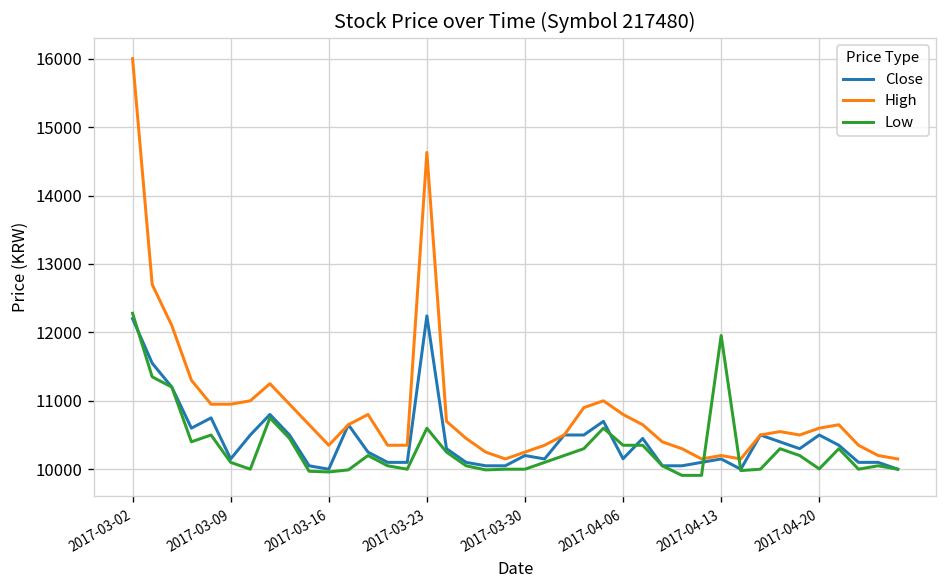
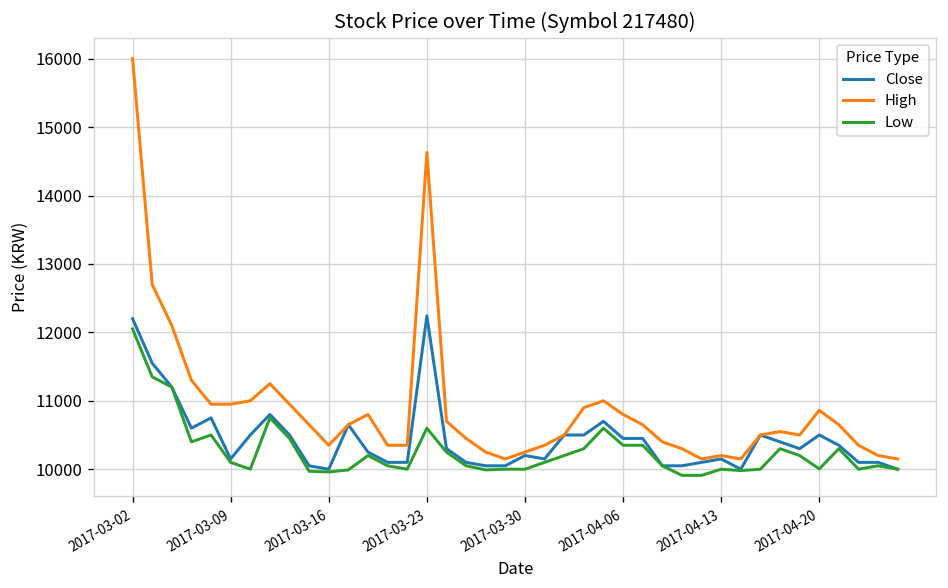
  {
    "Close": {
      "2017-03-02": 12200,
      "2017-03-09": 10200,
      "2017-03-23": 12200,
      "2017-03-30": 10200,
-     "2017-04-06": 10200,
+     "2017-04-06": 10500,
      "2017-04-13": 10200,
      "2017-04-20": 10500
    },
    "High": {
      "2017-03-02": 16000,
      "2017-03-09": 11000,
      "2017-03-16": 10400,
      "2017-03-23": 14600,
      "2017-03-30": 10300,
      "2017-04-06": 10800,
      "2017-04-13": 10200,
-     "2017-04-20": 10600
+     "2017-04-20": 10900
    },
    "Low": {
-     "2017-03-02": 12300,
+     "2017-03-02": 12100,
      "2017-03-09": 10100,
      "2017-03-23": 10600,
      "2017-03-30": 10000,
      "2017-04-06": 10400,
-     "2017-04-13": 12000,
+     "2017-04-13": 10000,
      "2017-04-20": 10000
    }
  }
